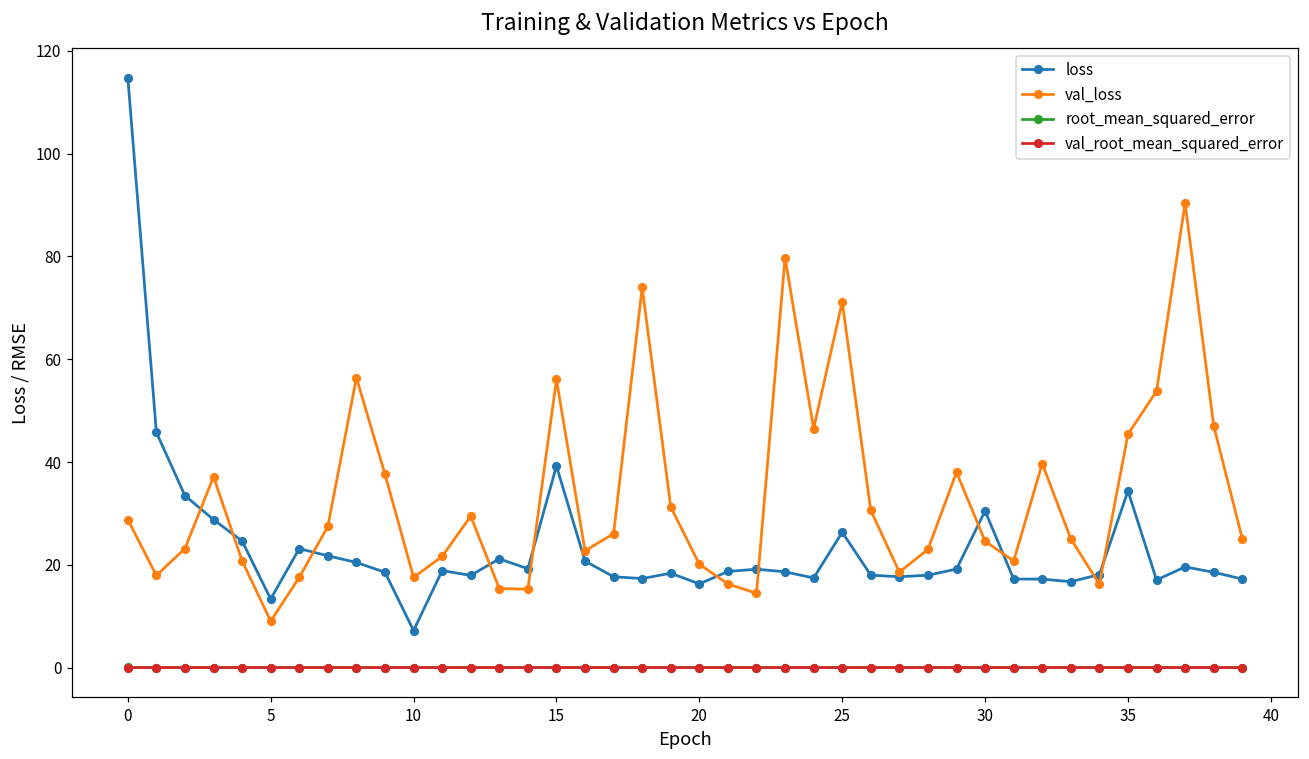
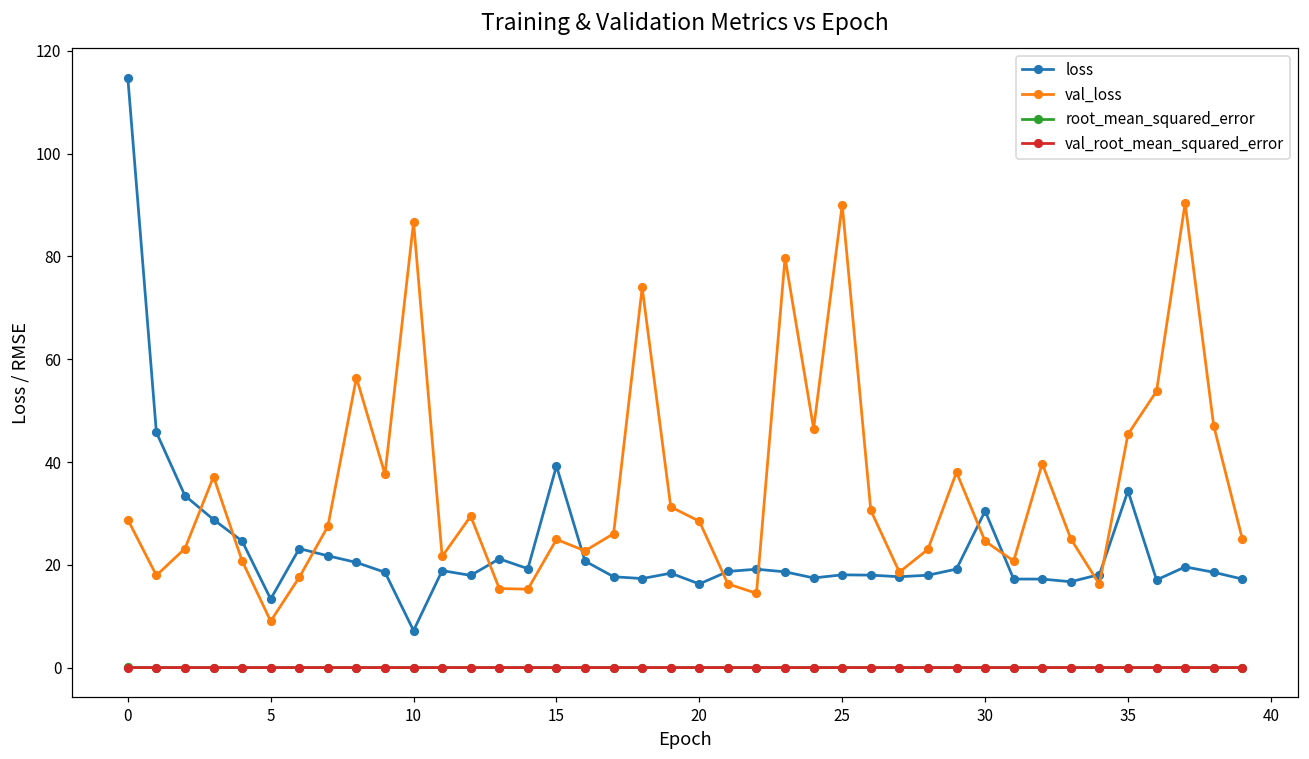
  {
    "loss": {
      "0": 115,
      "5": 13,
      "10": 7,
      "15": 39,
      "20": 16,
-     "25": 26,
+     "25": 18,
      "30": 30,
      "35": 34
    },
    "val_loss": {
      "0": 29,
      "5": 9,
-     "10": 18,
-     "15": 56,
-     "20": 20,
-     "25": 71,
+     "10": 87,
+     "15": 25,
+     "20": 28,
+     "25": 90,
      "30": 25,
      "35": 45
    },
    "val_root_mean_squared_error": {
      "0": 0,
      "5": 0,
      "10": 0,
      "15": 0,
      "20": 0,
      "25": 0,
      "30": 0,
      "35": 0
    }
  }
